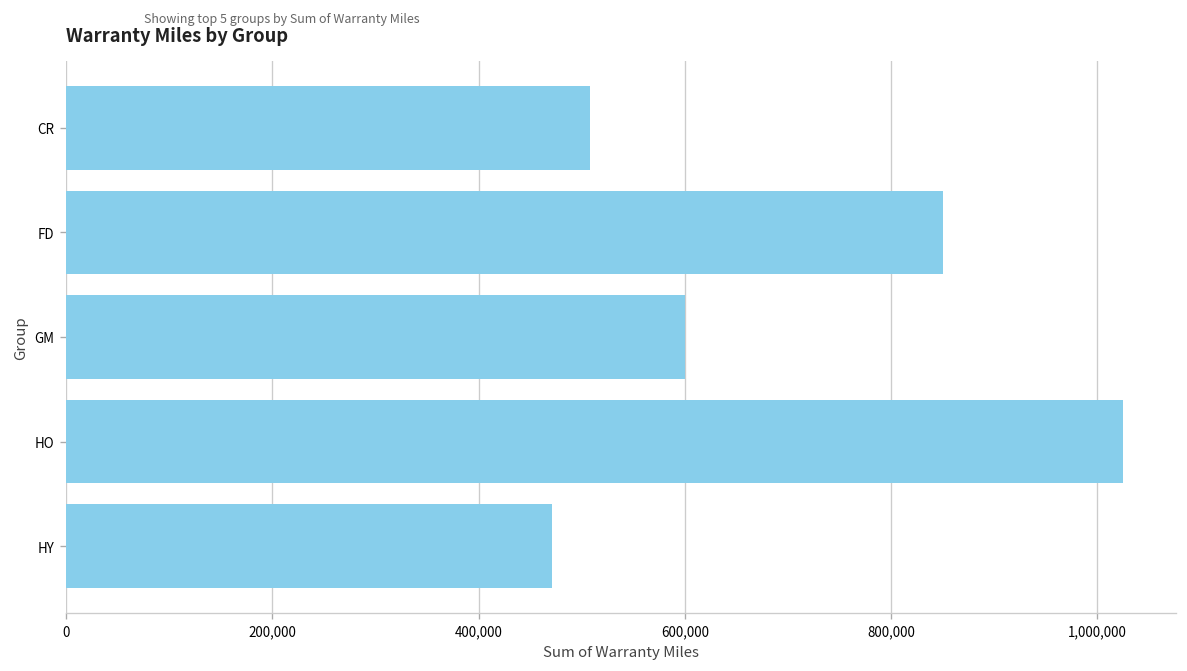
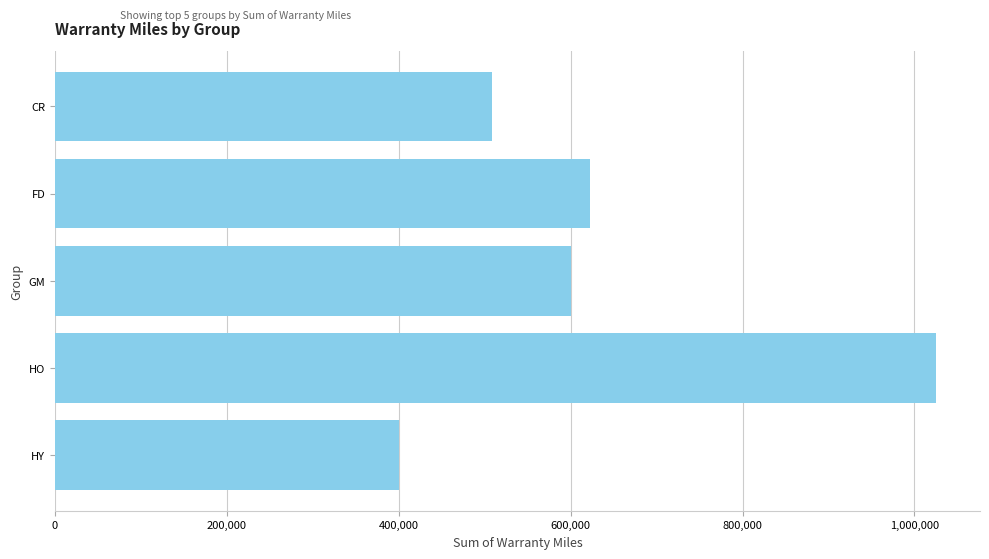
  {
    "CR": "510,000",
-   "FD": "850,000",
+   "FD": "620,000",
    "GM": "600,000",
    "HO": "1,030,000",
-   "HY": "470,000"
+   "HY": "400,000"
  }
